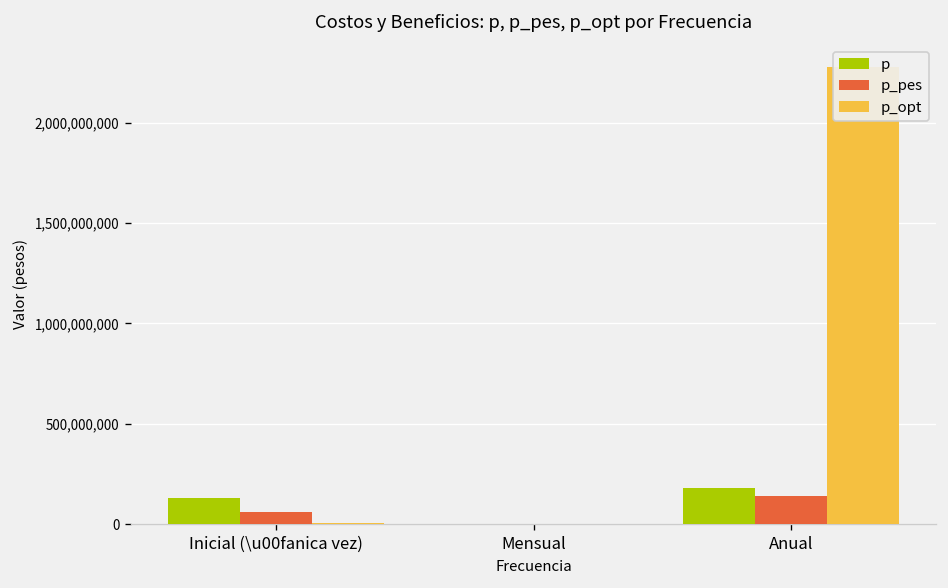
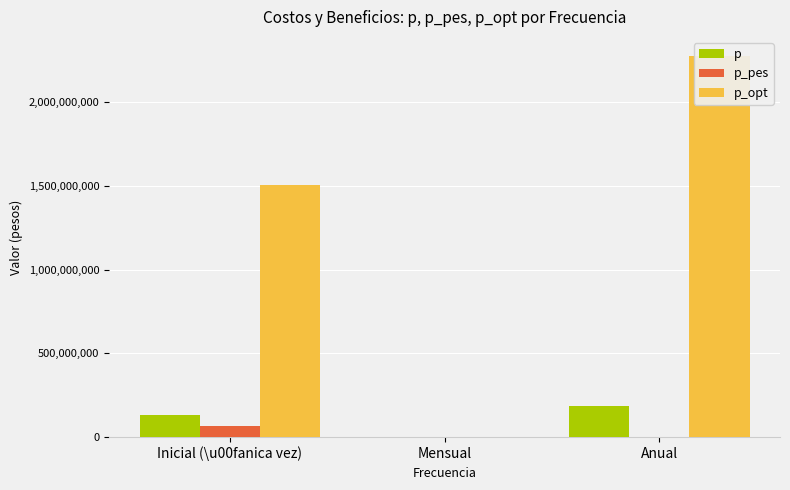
  {
    "p": {
      "Inicial (\\u00fanica vez)": "130,000,000",
      "Anual": "180,000,000"
    },
    "p_pes": {
      "Inicial (\\u00fanica vez)": "60,000,000",
-     "Anual": "140,000,000"
+     "Anual": "0"
    },
    "p_opt": {
-     "Inicial (\\u00fanica vez)": "10,000,000"
+     "Inicial (\\u00fanica vez)": "1,510,000,000"
    }
  }
